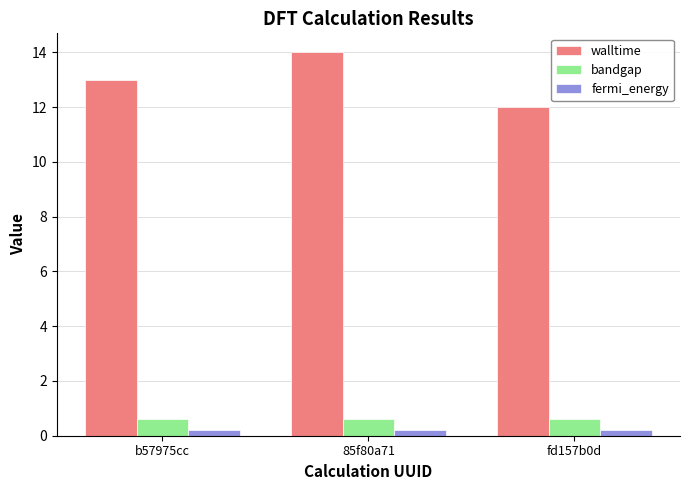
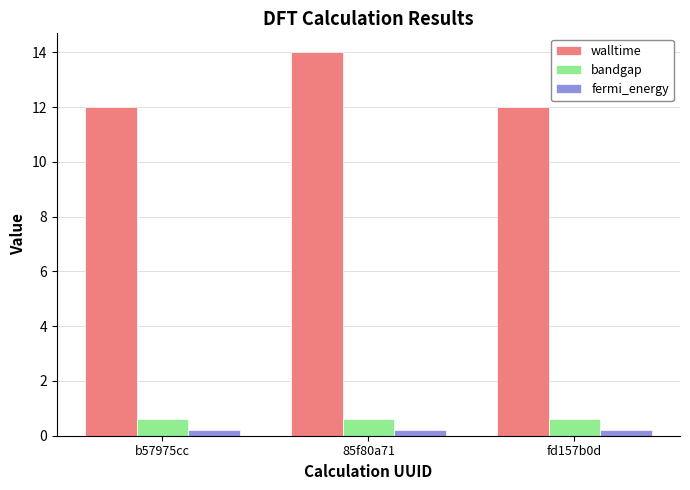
  {
    "walltime": {
-     "b57975cc": 13,
+     "b57975cc": 12,
      "85f80a71": 14,
      "fd157b0d": 12
    },
    "bandgap": {
      "b57975cc": 0.6,
      "85f80a71": 0.6,
      "fd157b0d": 0.6
    },
    "fermi_energy": {
      "b57975cc": 0.2,
      "85f80a71": 0.2,
      "fd157b0d": 0.2
    }
  }
